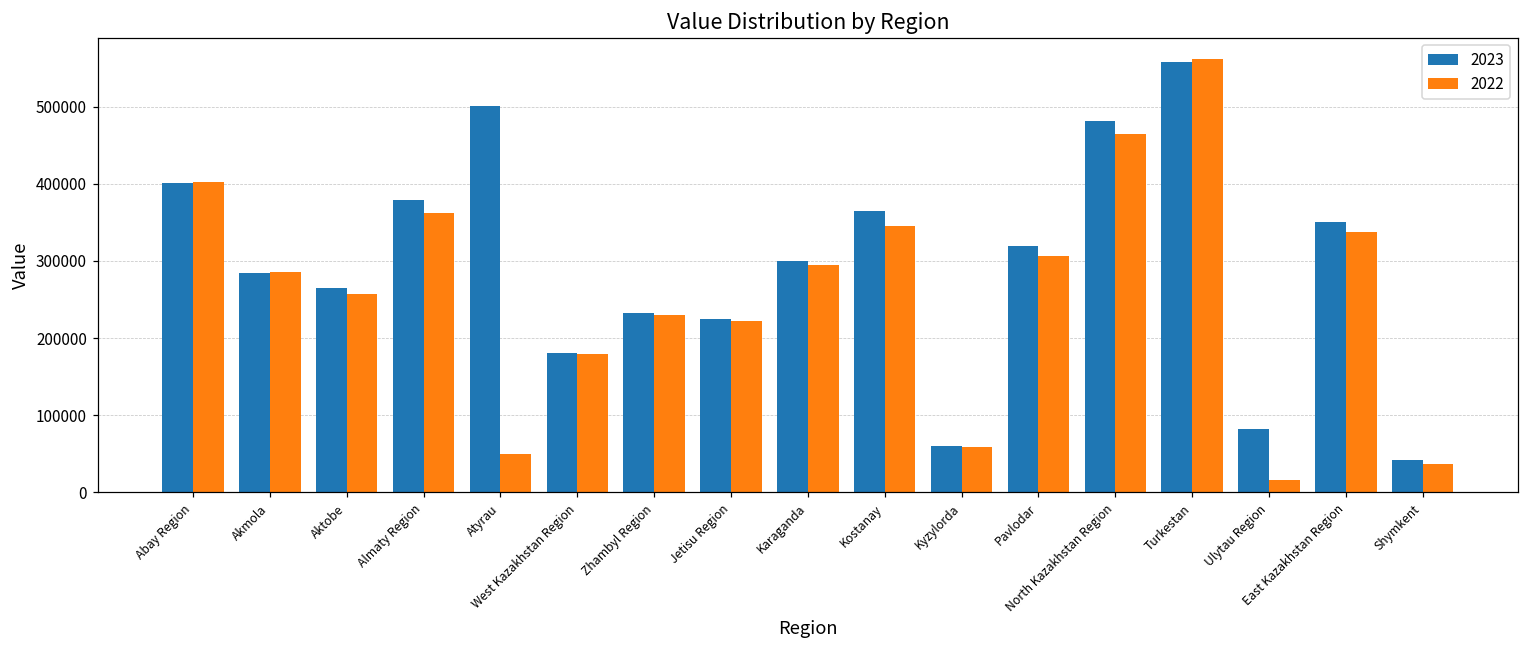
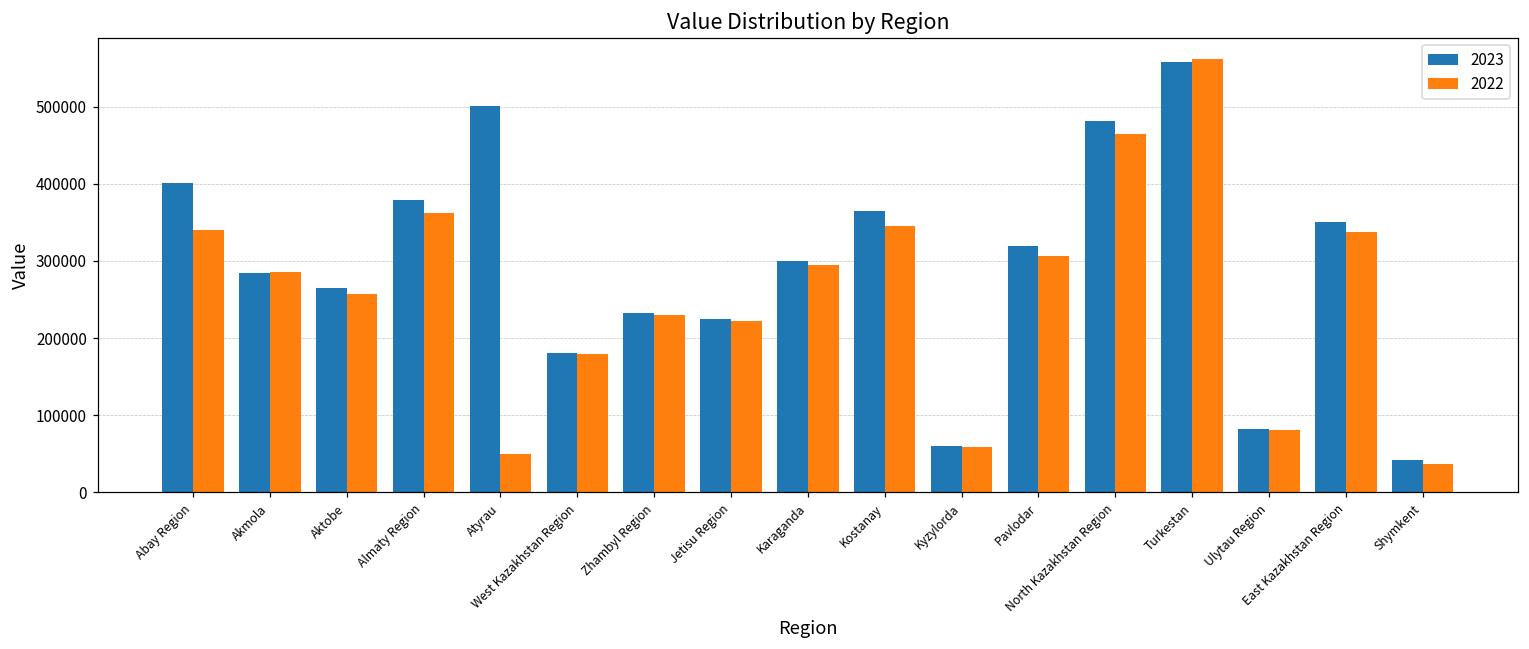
  {
    "2023": {
      "Abay Region": 400000,
      "Akmola": 280000,
      "Aktobe": 270000,
      "Almaty Region": 380000,
      "Atyrau": 500000,
      "West Kazakhstan Region": 180000,
      "Zhambyl Region": 230000,
      "Jetisu Region": 220000,
      "Karaganda": 300000,
      "Kostanay": 360000,
      "Kyzylorda": 60000,
      "Pavlodar": 320000,
      "North Kazakhstan Region": 480000,
      "Turkestan": 560000,
      "Ulytau Region": 80000,
      "East Kazakhstan Region": 350000,
      "Shymkent": 40000
    },
    "2022": {
-     "Abay Region": 400000,
+     "Abay Region": 340000,
      "Akmola": 290000,
      "Aktobe": 260000,
      "Almaty Region": 360000,
      "Atyrau": 50000,
      "West Kazakhstan Region": 180000,
      "Zhambyl Region": 230000,
      "Jetisu Region": 220000,
      "Karaganda": 290000,
      "Kostanay": 350000,
      "Kyzylorda": 60000,
      "Pavlodar": 310000,
      "North Kazakhstan Region": 460000,
      "Turkestan": 560000,
-     "Ulytau Region": 20000,
+     "Ulytau Region": 80000,
      "East Kazakhstan Region": 340000,
      "Shymkent": 40000
    }
  }
